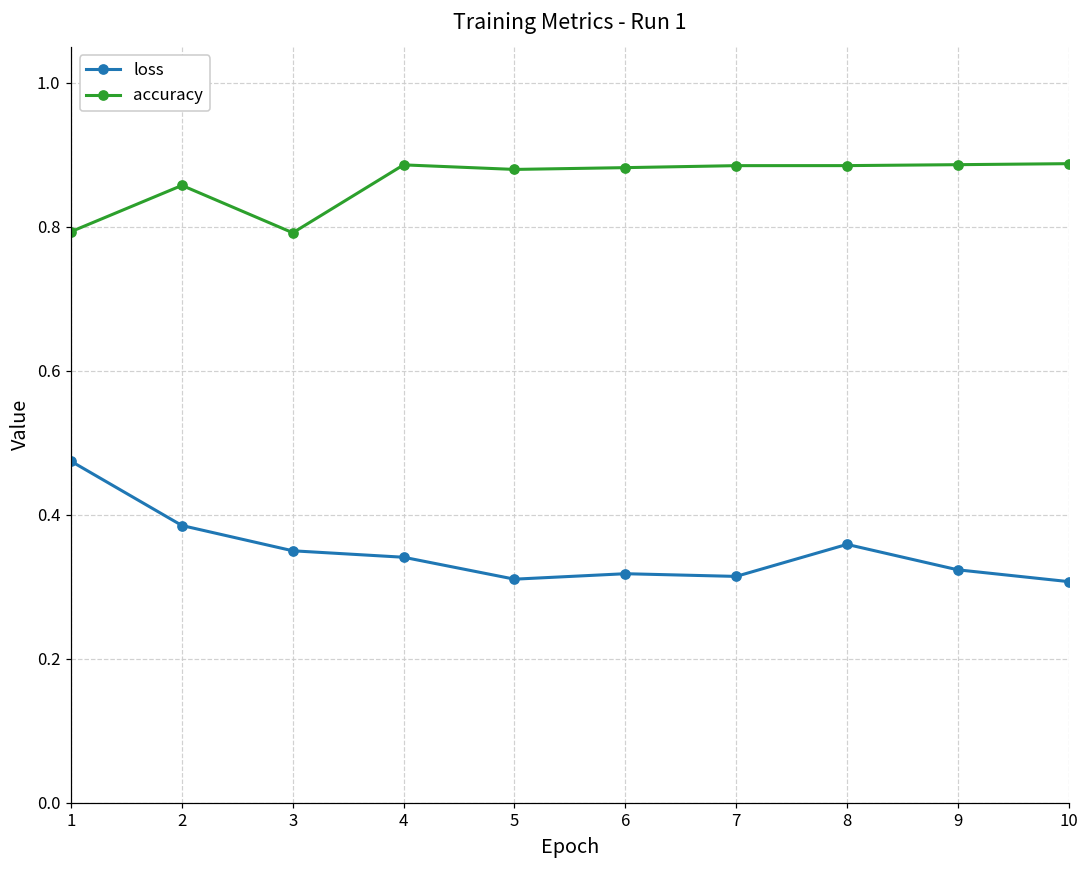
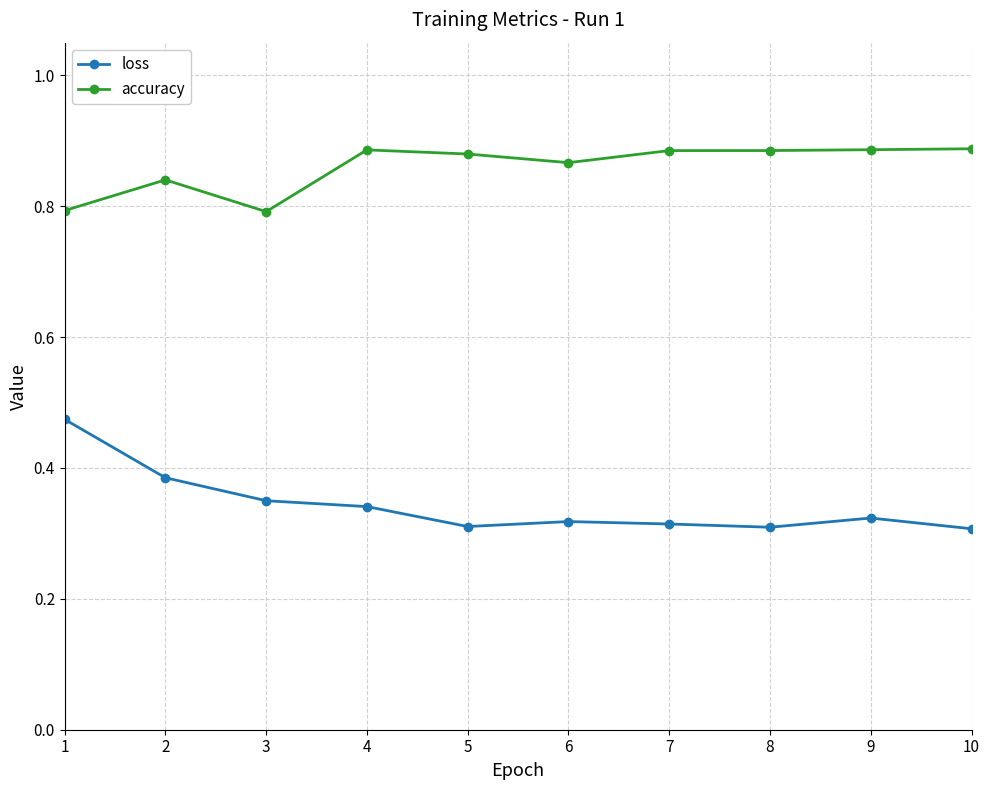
  {
    "loss": {
      "1": 0.47,
      "2": 0.39,
      "3": 0.35,
      "4": 0.34,
      "5": 0.31,
      "6": 0.32,
      "7": 0.31,
-     "8": 0.36,
+     "8": 0.31,
      "9": 0.32,
      "10": 0.31
    },
    "accuracy": {
      "1": 0.79,
-     "2": 0.86,
+     "2": 0.84,
      "3": 0.79,
      "4": 0.89,
      "5": 0.88,
-     "6": 0.88,
+     "6": 0.87,
      "7": 0.89,
      "8": 0.89,
      "9": 0.89,
      "10": 0.89
    }
  }
